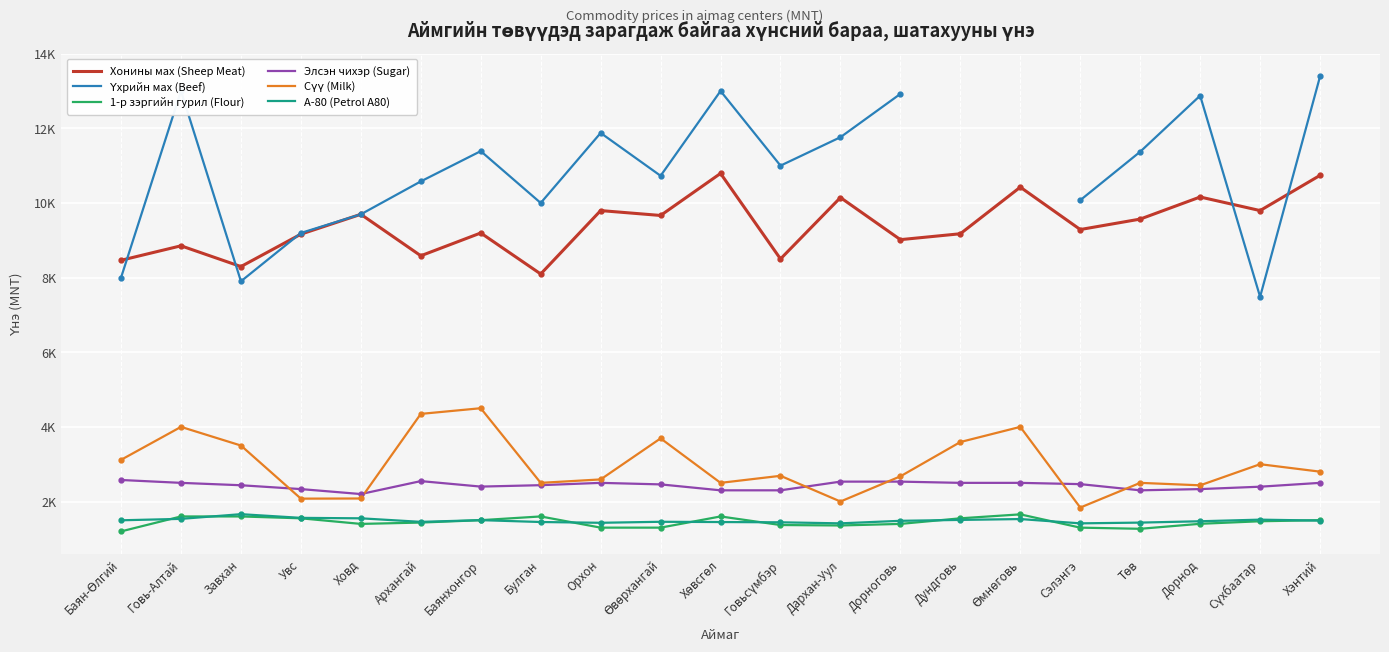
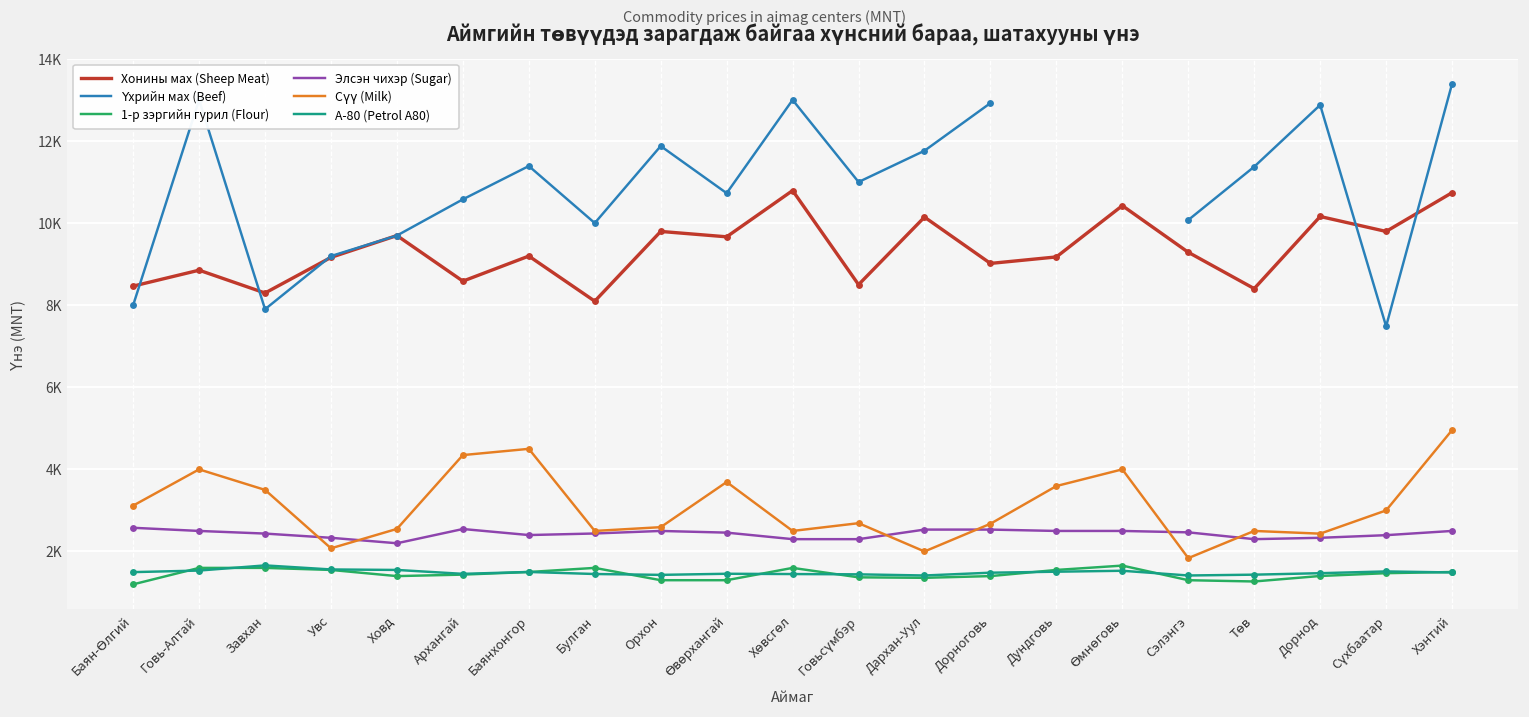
  {
    "Хонины мах (Sheep Meat)": {
      "Баян-Өлгий": 8500,
      "Говь-Алтай": 8900,
      "Завхан": 8300,
      "Архангай": 8600,
      "Баянхонгор": 9200,
      "Булган": 8100,
      "Орхон": 9800,
      "Өвөрхангай": 9700,
      "Хөвсгөл": 10800,
      "Говьсүмбэр": 8500,
      "Дархан-Уул": 10100,
      "Дорноговь": 9000,
      "Дундговь": 9200,
      "Өмнөговь": 10400,
      "Сэлэнгэ": 9300,
-     "Төв": 9600,
+     "Төв": 8400,
      "Дорнод": 10200,
      "Сүхбаатар": 9800,
      "Хэнтий": 10700
    },
    "Үхрийн мах (Beef)": {
      "Баян-Өлгий": 8000,
      "Завхан": 7900,
      "Архангай": 10600,
      "Баянхонгор": 11400,
      "Булган": 10000,
      "Орхон": 11900,
      "Өвөрхангай": 10700,
      "Хөвсгөл": 13000,
      "Говьсүмбэр": 11000,
      "Дархан-Уул": 11800,
      "Дорноговь": 12900,
      "Сэлэнгэ": 10100,
      "Төв": 11400,
      "Дорнод": 12900,
      "Сүхбаатар": 7500,
      "Хэнтий": 13400
    },
    "Элсэн чихэр (Sugar)": {
      "Баян-Өлгий": 2600,
      "Говь-Алтай": 2500,
      "Завхан": 2400,
      "Увс": 2300,
      "Ховд": 2200,
      "Архангай": 2500,
      "Баянхонгор": 2400,
      "Орхон": 2500,
      "Өвөрхангай": 2500,
      "Хөвсгөл": 2300,
      "Говьсүмбэр": 2300,
      "Дархан-Уул": 2500,
      "Дорноговь": 2500,
      "Дундговь": 2500,
      "Өмнөговь": 2500,
      "Сэлэнгэ": 2500,
      "Төв": 2300,
      "Дорнод": 2300,
      "Сүхбаатар": 2400,
      "Хэнтий": 2500
    },
    "Сүү (Milk)": {
      "Баян-Өлгий": 3100,
      "Говь-Алтай": 4000,
      "Завхан": 3500,
      "Увс": 2100,
-     "Ховд": 2100,
+     "Ховд": 2600,
      "Архангай": 4300,
      "Баянхонгор": 4500,
      "Орхон": 2600,
      "Өвөрхангай": 3700,
      "Хөвсгөл": 2500,
      "Говьсүмбэр": 2700,
      "Дархан-Уул": 2000,
      "Дорноговь": 2700,
      "Дундговь": 3600,
      "Өмнөговь": 4000,
      "Сэлэнгэ": 1800,
      "Төв": 2500,
      "Дорнод": 2400,
      "Сүхбаатар": 3000,
-     "Хэнтий": 2800
+     "Хэнтий": 5000
    }
  }
